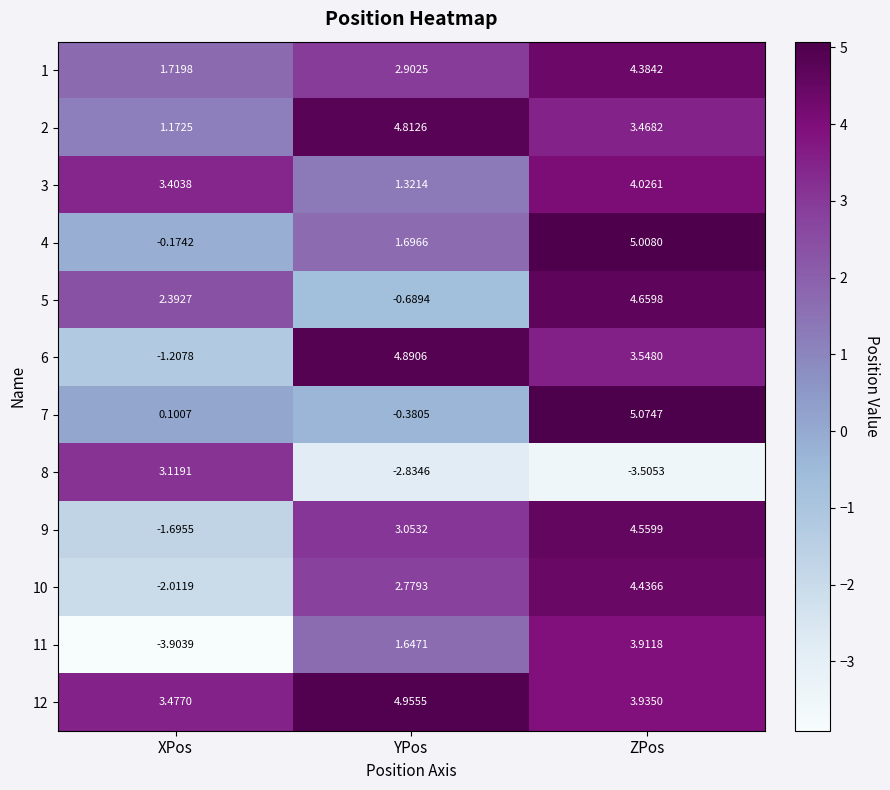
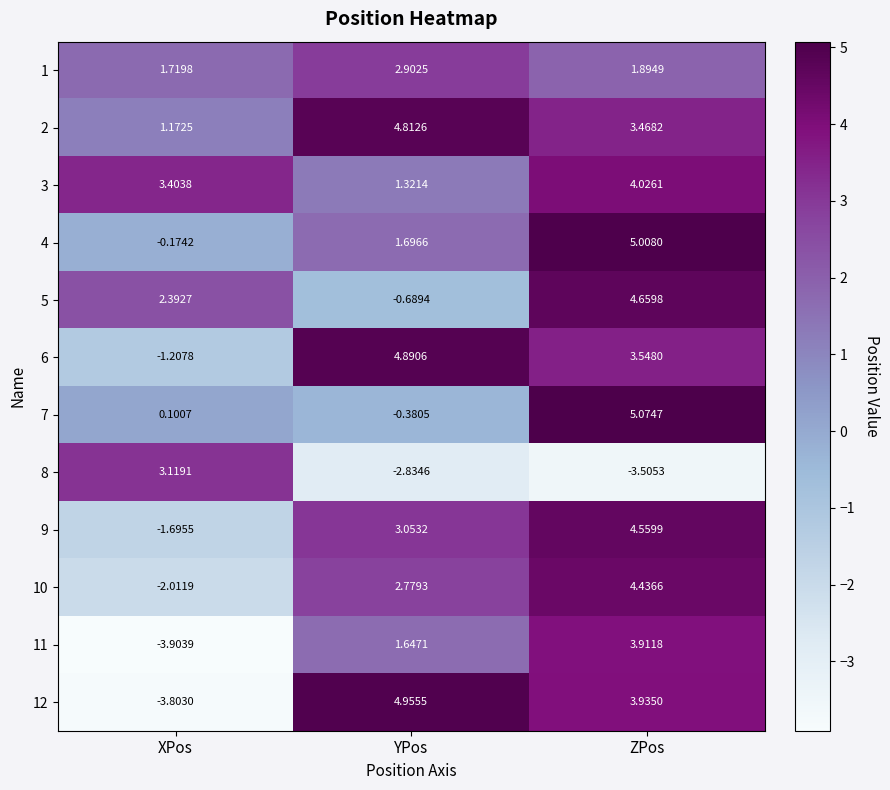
  {
    "1": {
      "XPos": 1.7198,
      "YPos": 2.9025,
-     "ZPos": 4.3842
+     "ZPos": 1.8949
    },
    "2": {
      "XPos": 1.1725,
      "YPos": 4.8126,
      "ZPos": 3.4682
    },
    "3": {
      "XPos": 3.4038,
      "YPos": 1.3214,
      "ZPos": 4.0261
    },
    "4": {
      "XPos": -0.1742,
      "YPos": 1.6966,
      "ZPos": 5.0080
    },
    "5": {
      "XPos": 2.3927,
      "YPos": -0.6894,
      "ZPos": 4.6598
    },
    "6": {
      "XPos": -1.2078,
      "YPos": 4.8906,
      "ZPos": 3.5480
    },
    "7": {
      "XPos": 0.1007,
      "YPos": -0.3805,
      "ZPos": 5.0747
    },
    "8": {
      "XPos": 3.1191,
      "YPos": -2.8346,
      "ZPos": -3.5053
    },
    "9": {
      "XPos": -1.6955,
      "YPos": 3.0532,
      "ZPos": 4.5599
    },
    "10": {
      "XPos": -2.0119,
      "YPos": 2.7793,
      "ZPos": 4.4366
    },
    "11": {
      "XPos": -3.9039,
      "YPos": 1.6471,
      "ZPos": 3.9118
    },
    "12": {
-     "XPos": 3.4770,
+     "XPos": -3.8030,
      "YPos": 4.9555,
      "ZPos": 3.9350
    }
  }
